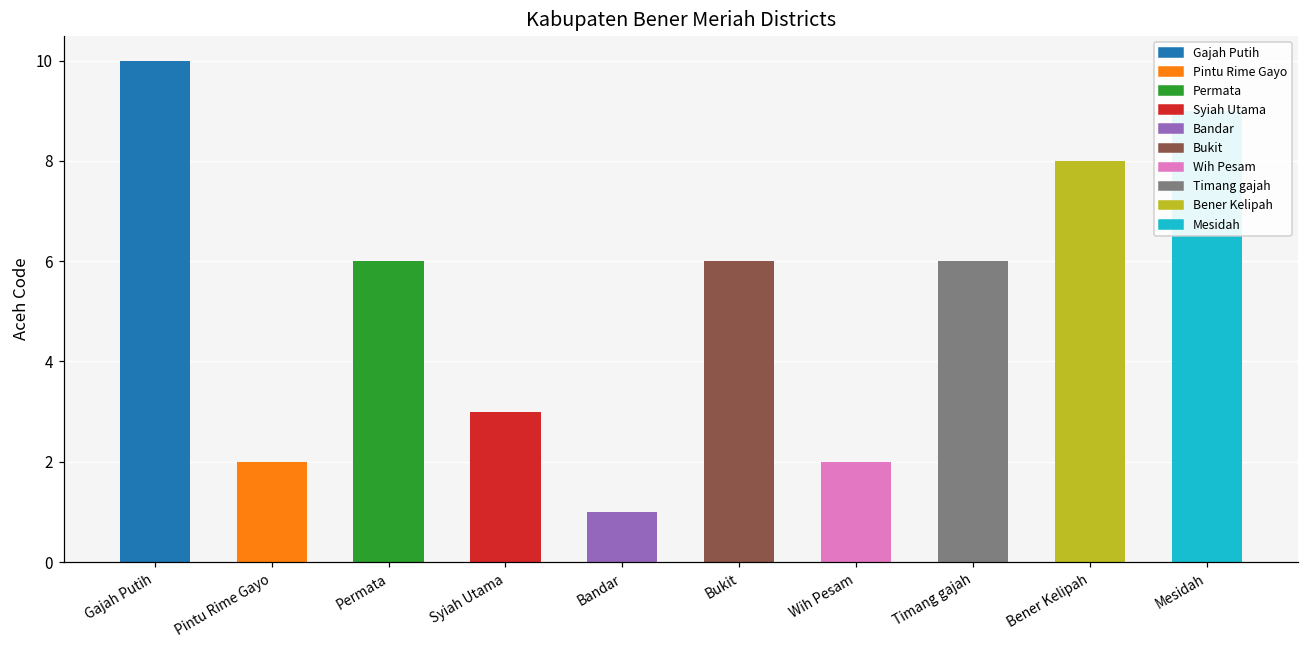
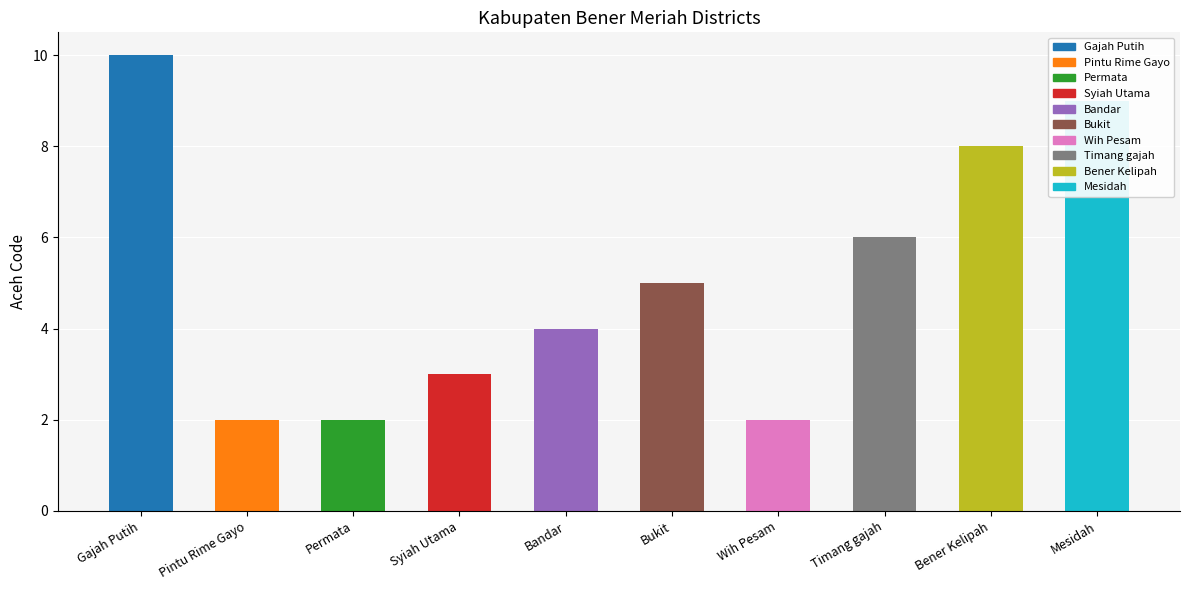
  {
    "Gajah Putih": 10,
    "Pintu Rime Gayo": 2,
-   "Permata": 6,
+   "Permata": 2,
    "Syiah Utama": 3,
-   "Bandar": 1,
-   "Bukit": 6,
+   "Bandar": 4,
+   "Bukit": 5,
    "Wih Pesam": 2,
    "Timang gajah": 6,
    "Bener Kelipah": 8
  }
